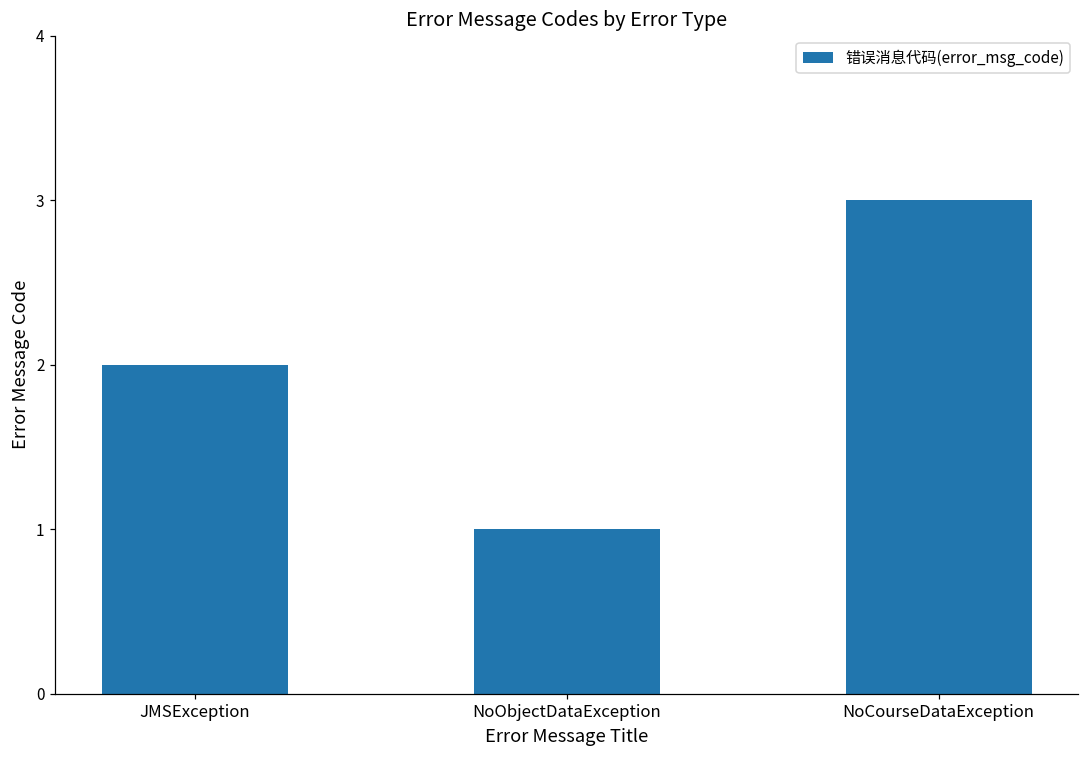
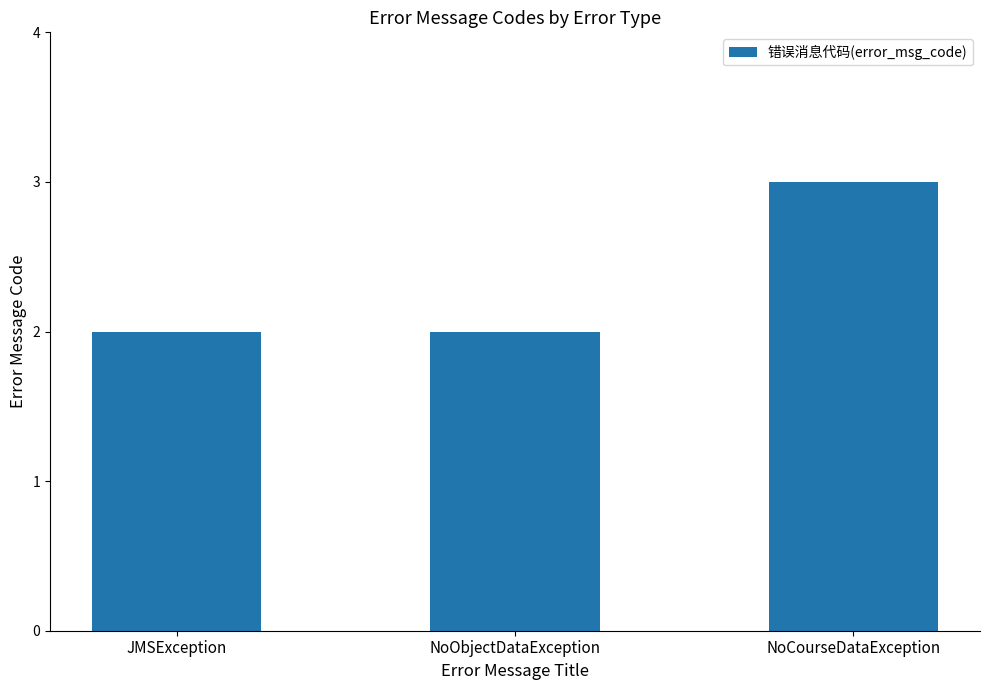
  {
    "JMSException": 2,
-   "NoObjectDataException": 1,
+   "NoObjectDataException": 2,
    "NoCourseDataException": 3
  }
